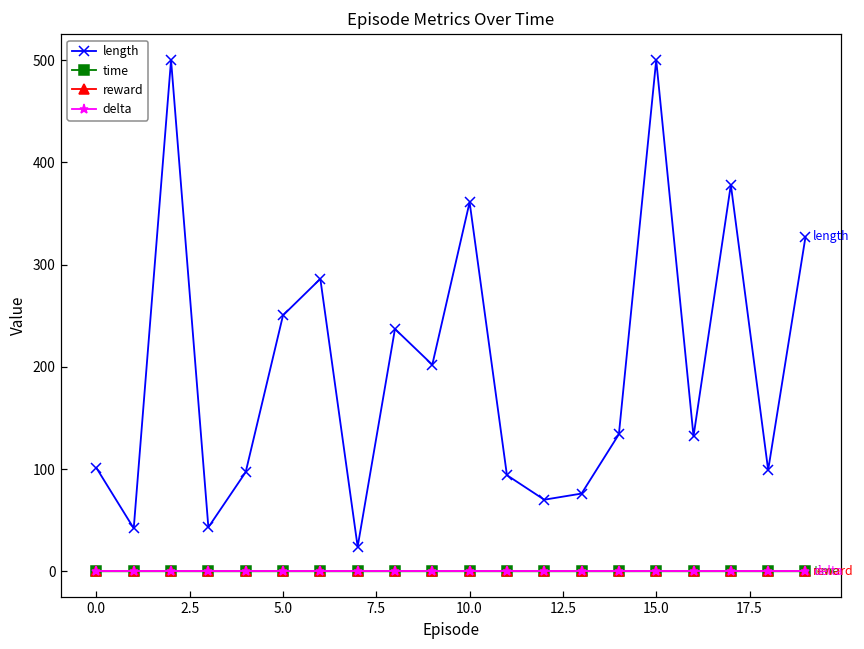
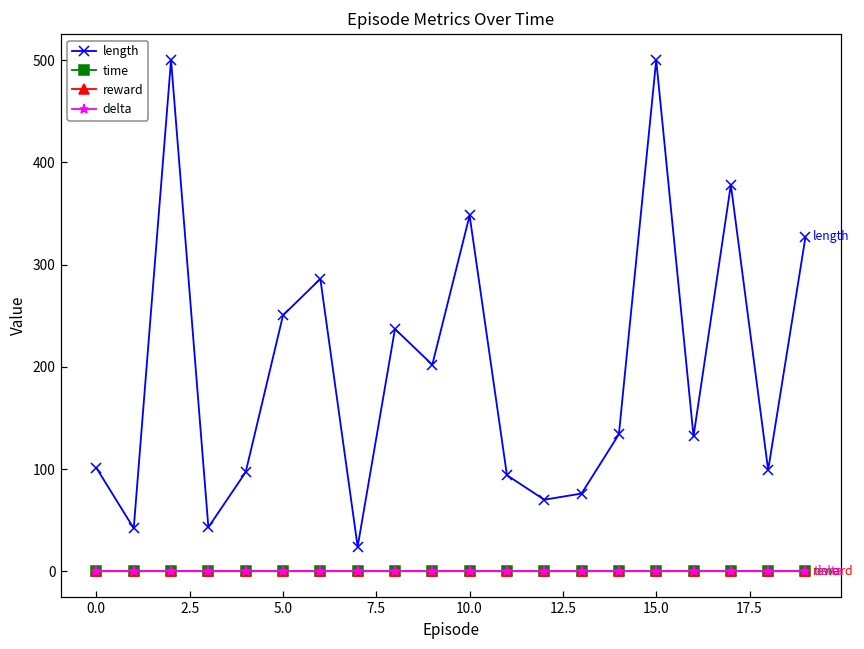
  {
    "length": {
      "0.0": 100,
      "5.0": 250,
-     "10.0": 360,
+     "10.0": 350,
      "15.0": 500
    },
    "delta": {
      "0.0": 0,
      "5.0": 0,
      "10.0": 0,
      "15.0": 0
    }
  }
